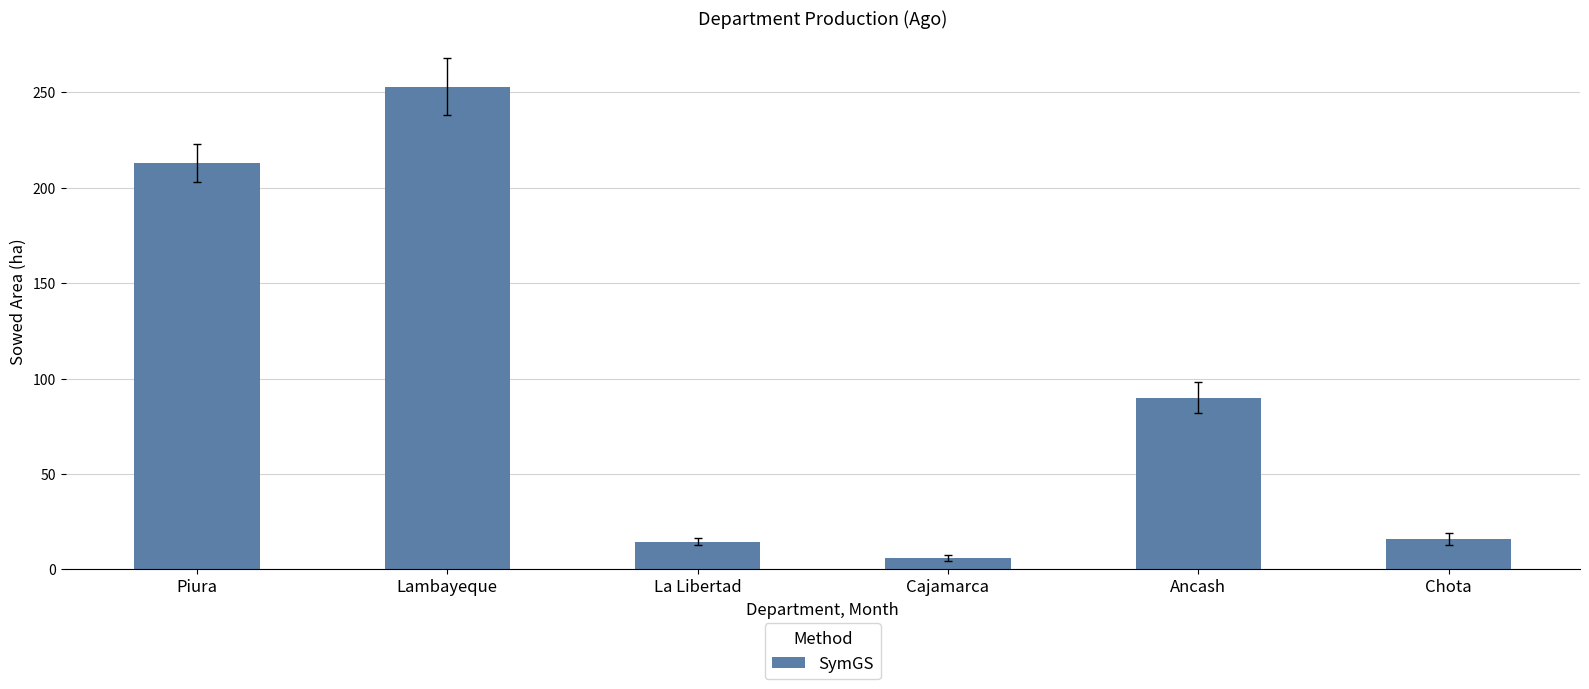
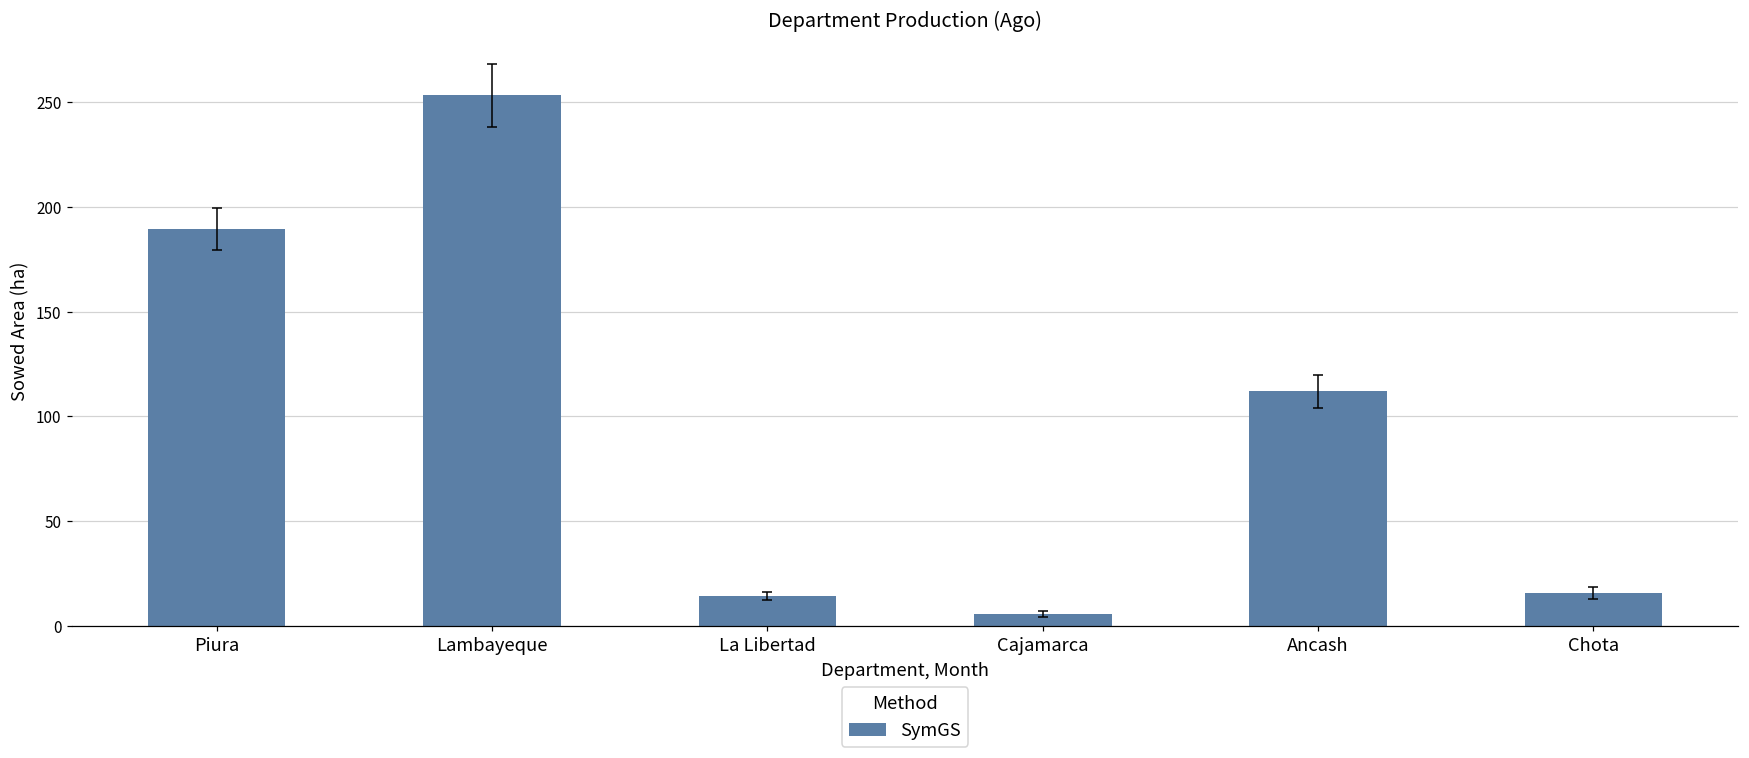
  {
    "SymGS": {
-     "Piura": 213,
+     "Piura": 190,
      "Lambayeque": 253,
      "La Libertad": 15,
      "Cajamarca": 6,
-     "Ancash": 90,
+     "Ancash": 112,
      "Chota": 16
    }
  }
